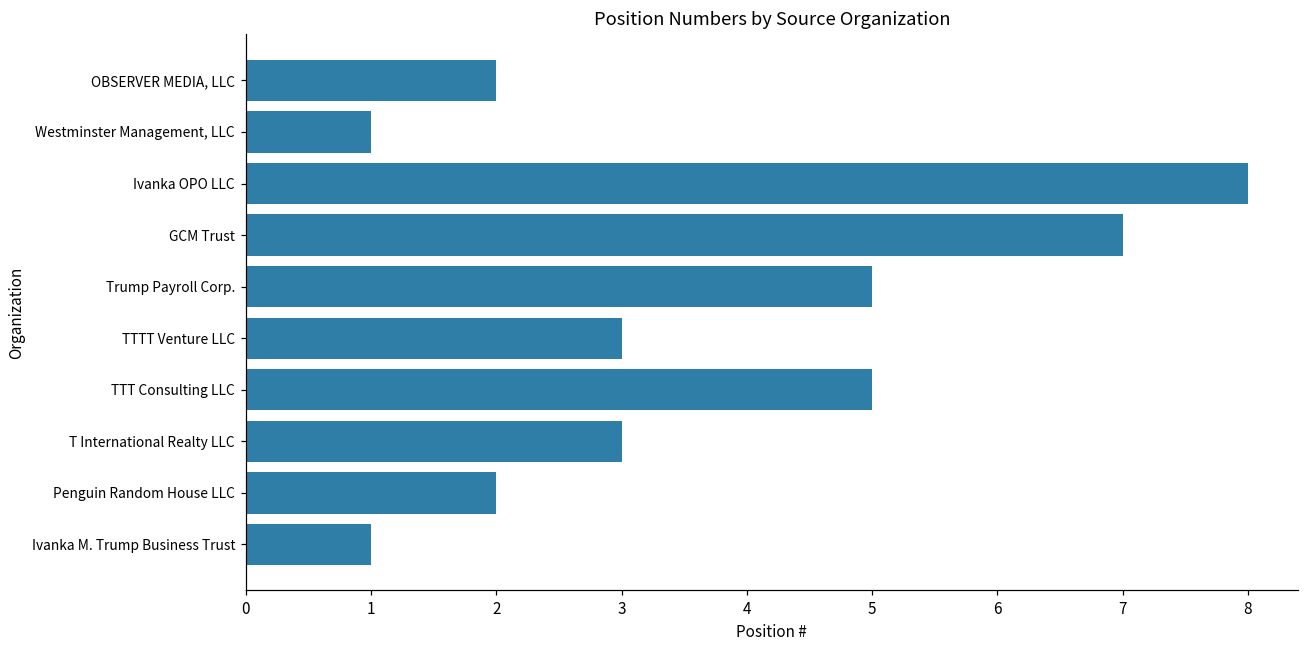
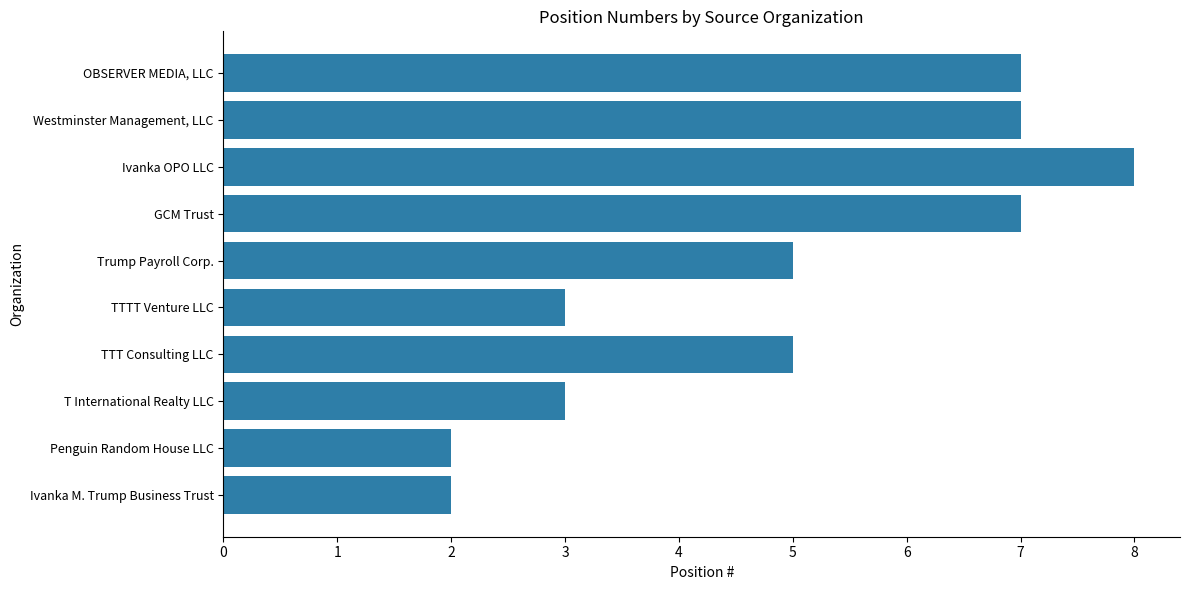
  {
-   "OBSERVER MEDIA, LLC": 2,
-   "Westminster Management, LLC": 1,
+   "OBSERVER MEDIA, LLC": 7,
+   "Westminster Management, LLC": 7,
    "Ivanka OPO LLC": 8,
    "GCM Trust": 7,
    "Trump Payroll Corp.": 5,
    "TTTT Venture LLC": 3,
    "TTT Consulting LLC": 5,
    "T International Realty LLC": 3,
    "Penguin Random House LLC": 2,
-   "Ivanka M. Trump Business Trust": 1
+   "Ivanka M. Trump Business Trust": 2
  }
